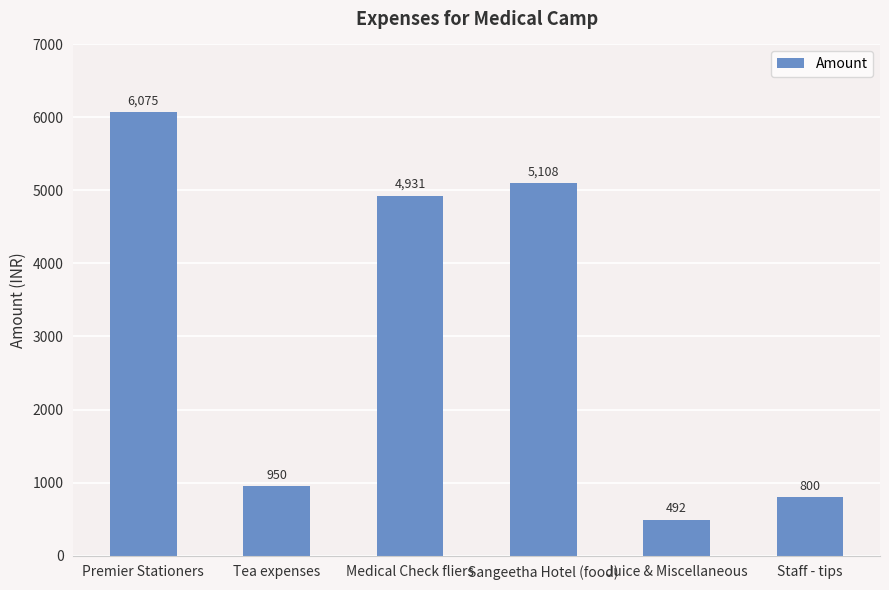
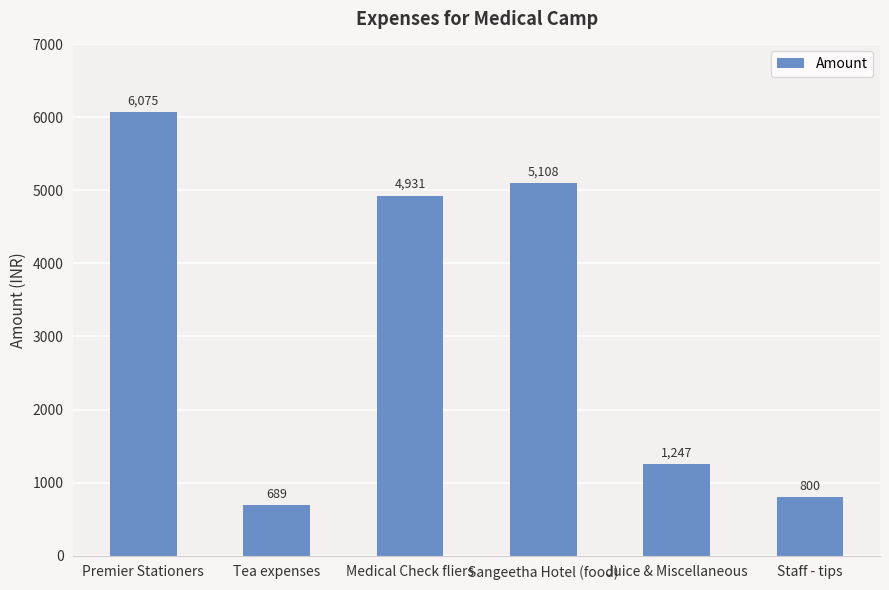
  {
    "Premier Stationers": "6,075",
-   "Tea expenses": "950",
+   "Tea expenses": "689",
    "Medical Check fliers": "4,931",
    "Sangeetha Hotel (food)": "5,108",
-   "Juice & Miscellaneous": "492",
+   "Juice & Miscellaneous": "1,247",
    "Staff - tips": "800"
  }
